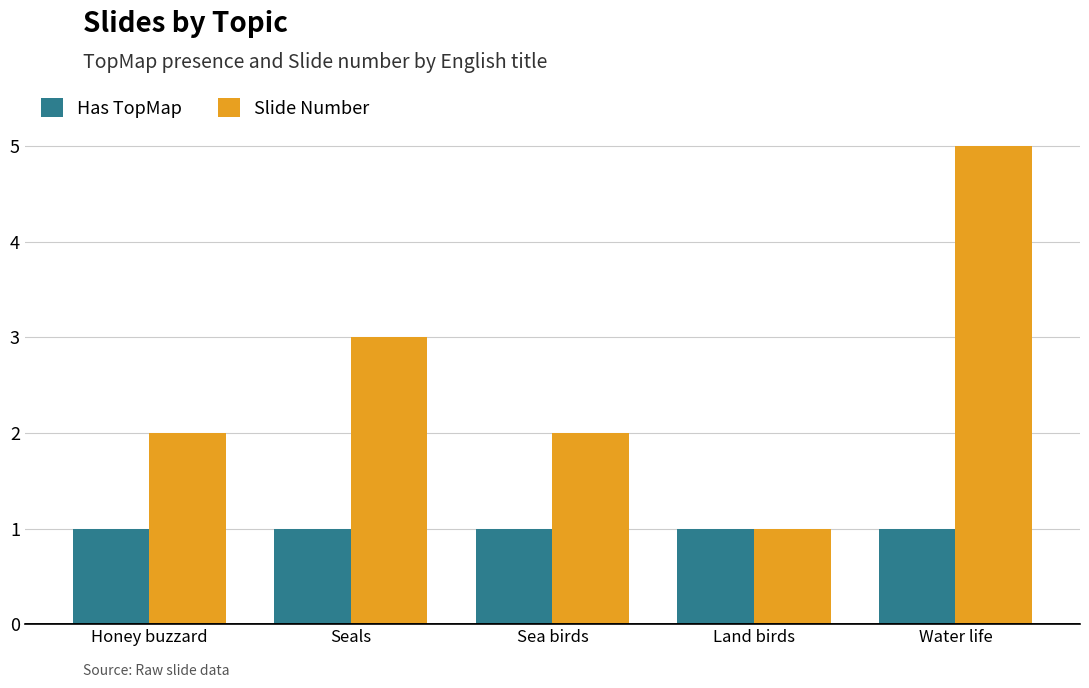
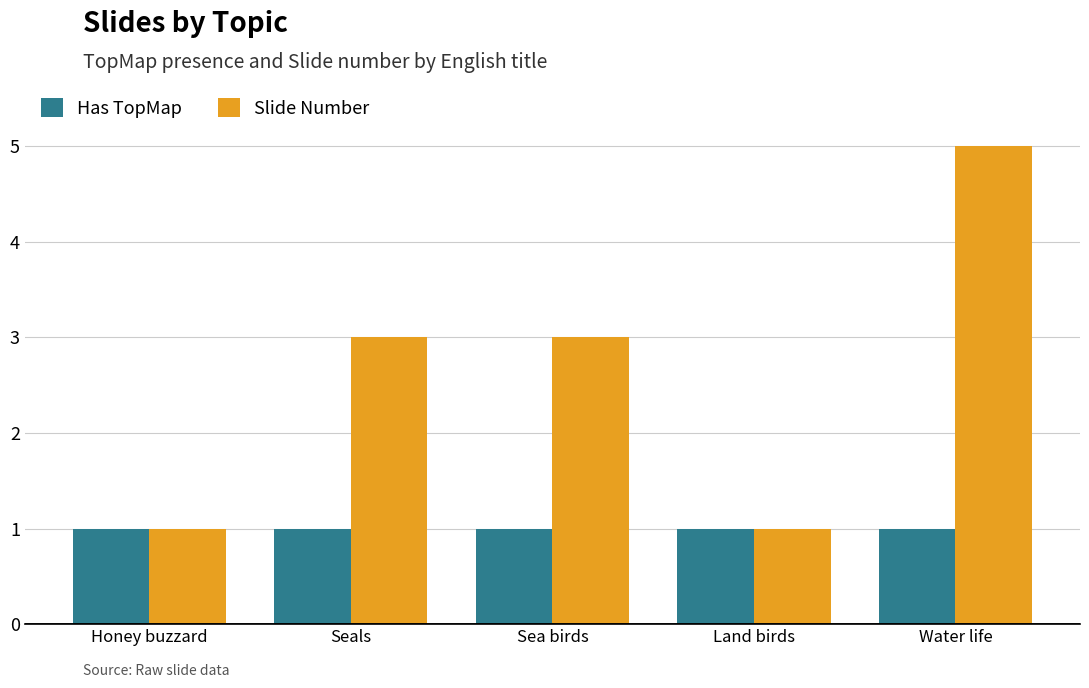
  {
    "Has TopMap": {
      "Honey buzzard": 1,
      "Seals": 1,
      "Sea birds": 1,
      "Land birds": 1,
      "Water life": 1
    },
    "Slide Number": {
-     "Honey buzzard": 2,
+     "Honey buzzard": 1,
      "Seals": 3,
-     "Sea birds": 2,
+     "Sea birds": 3,
      "Land birds": 1,
      "Water life": 5
    }
  }
